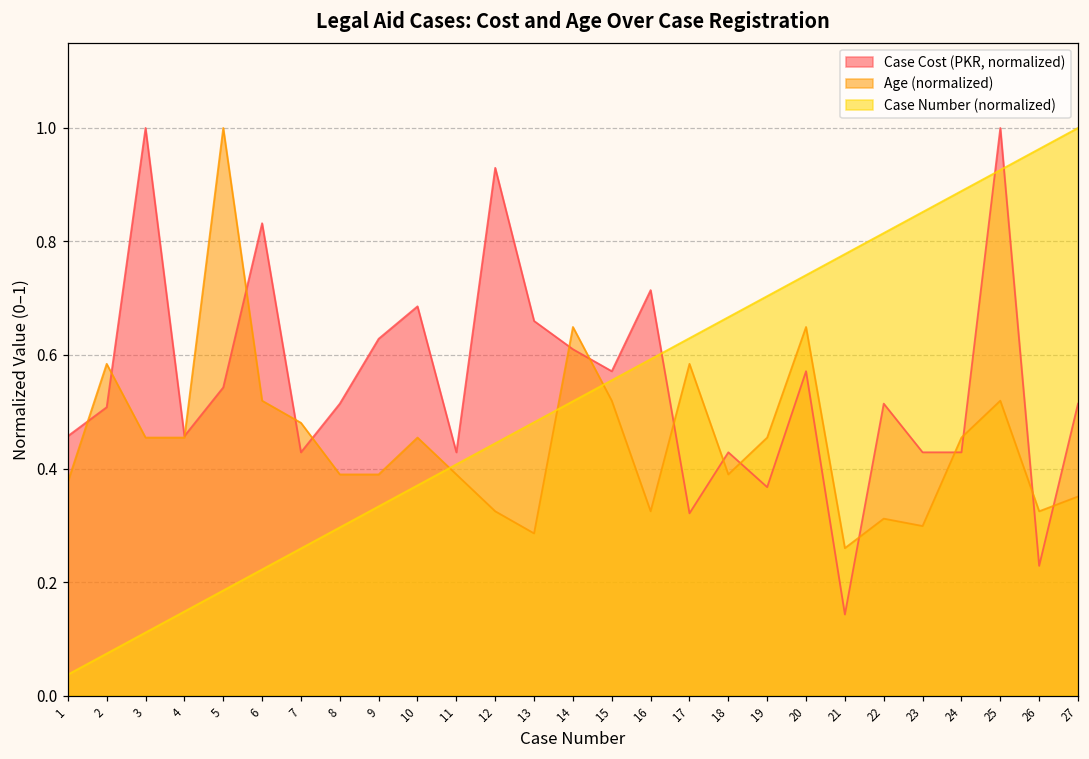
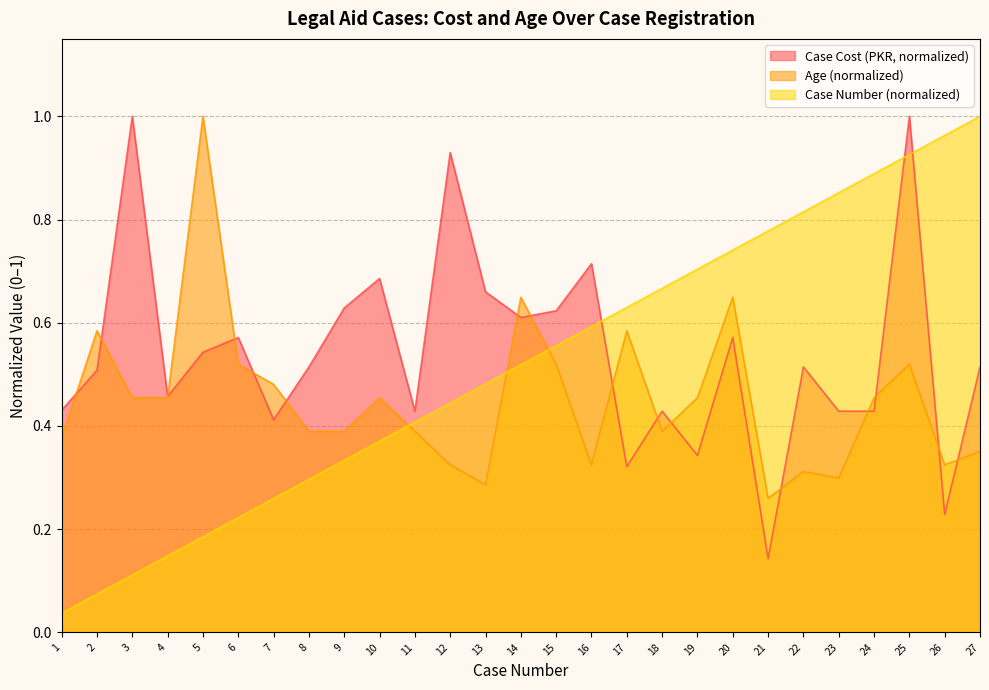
  {
    "Case Cost (PKR, normalized)": {
-     "1": 0.46,
+     "1": 0.43,
      "2": 0.51,
      "3": 1.00,
      "5": 0.54,
-     "6": 0.83,
-     "7": 0.43,
+     "6": 0.57,
+     "7": 0.41,
      "8": 0.51,
      "9": 0.63,
      "10": 0.69,
      "11": 0.43,
      "12": 0.93,
      "13": 0.66,
      "14": 0.61,
-     "15": 0.57,
+     "15": 0.62,
      "16": 0.71,
      "17": 0.32,
      "18": 0.43,
-     "19": 0.37,
+     "19": 0.34,
      "20": 0.57,
      "21": 0.14,
      "22": 0.51,
      "23": 0.43,
      "24": 0.43,
      "25": 1.00,
      "26": 0.23,
      "27": 0.51
    }
  }
